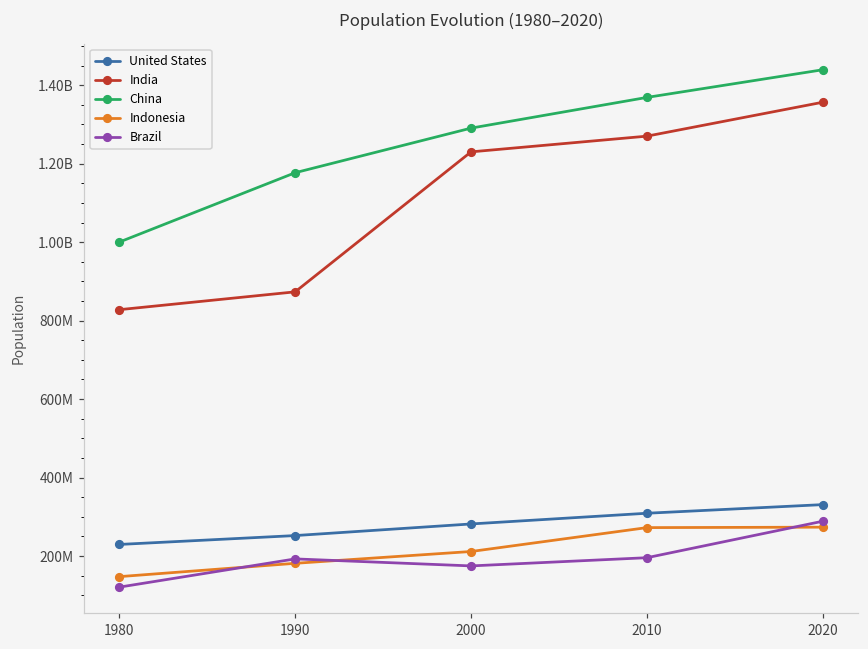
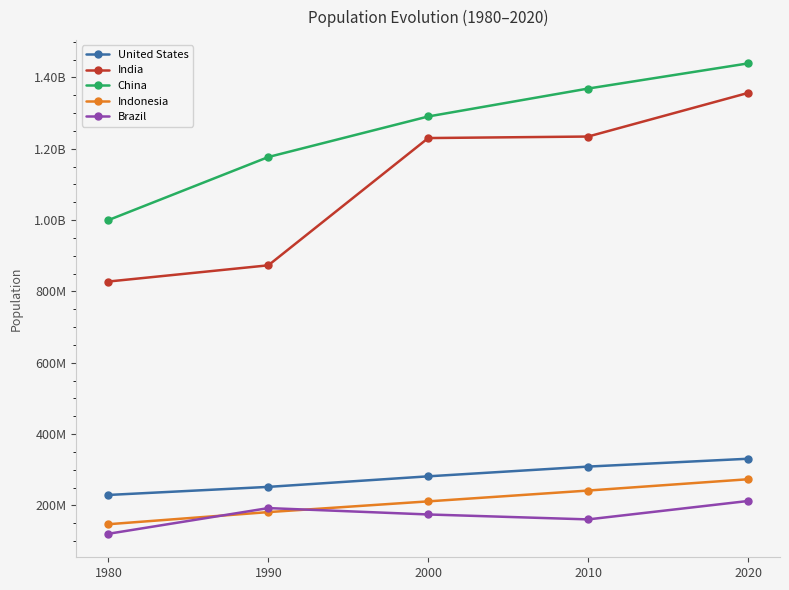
  {
    "United States": {
      "1980": 230000000,
      "1990": 250000000,
      "2000": 280000000,
      "2010": 310000000,
      "2020": 330000000
    },
    "India": {
      "1980": 830000000,
      "1990": 870000000,
      "2000": 1230000000,
-     "2010": 1270000000,
+     "2010": 1230000000,
      "2020": 1360000000
    },
    "China": {
      "1980": 1000000000,
      "1990": 1180000000,
      "2000": 1290000000,
      "2010": 1370000000,
      "2020": 1440000000
    },
    "Indonesia": {
      "1980": 150000000,
      "1990": 180000000,
      "2000": 210000000,
-     "2010": 270000000,
+     "2010": 240000000,
      "2020": 270000000
    },
    "Brazil": {
      "1980": 120000000,
      "1990": 190000000,
      "2000": 170000000,
-     "2010": 200000000,
-     "2020": 290000000
+     "2010": 160000000,
+     "2020": 210000000
    }
  }
